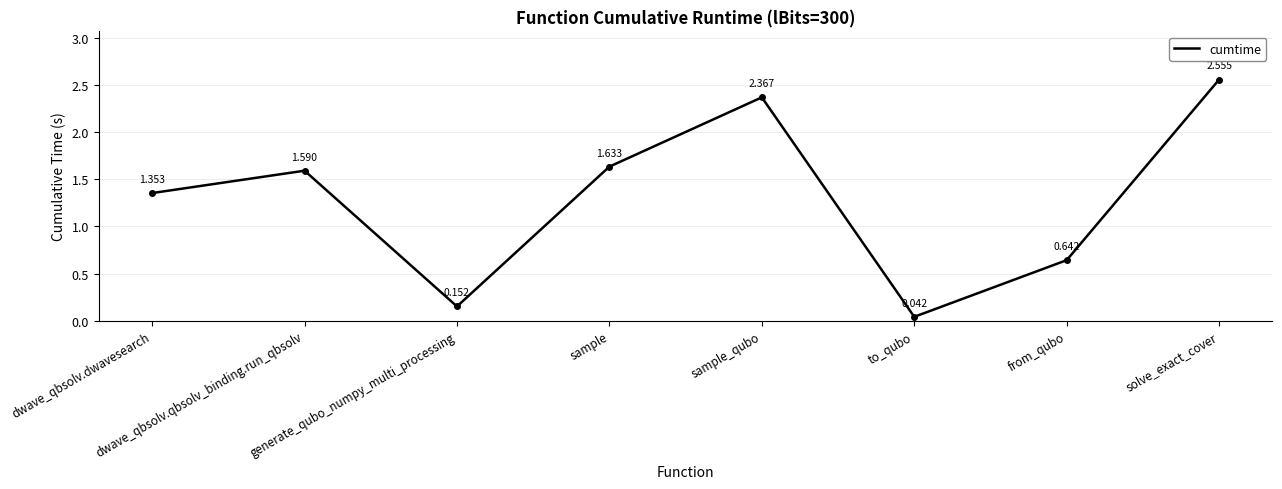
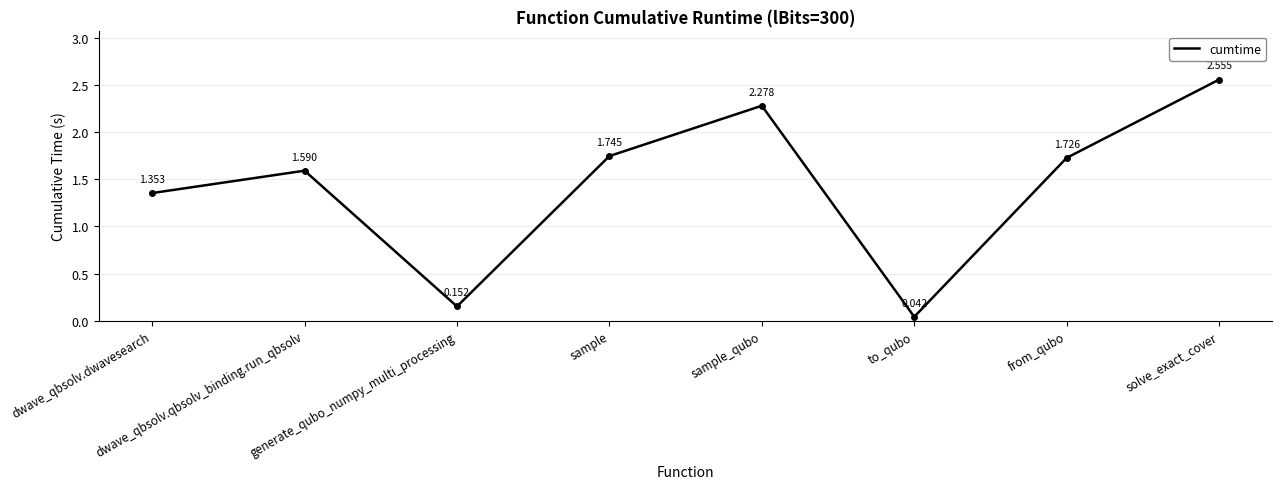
  {
    "dwave_qbsolv.dwavesearch": 1.353,
    "dwave_qbsolv.qbsolv_binding.run_qbsolv": 1.590,
    "generate_qubo_numpy_multi_processing": 0.152,
-   "sample": 1.633,
-   "sample_qubo": 2.367,
+   "sample": 1.745,
+   "sample_qubo": 2.278,
    "to_qubo": 0.042,
-   "from_qubo": 0.642
+   "from_qubo": 1.726
  }
